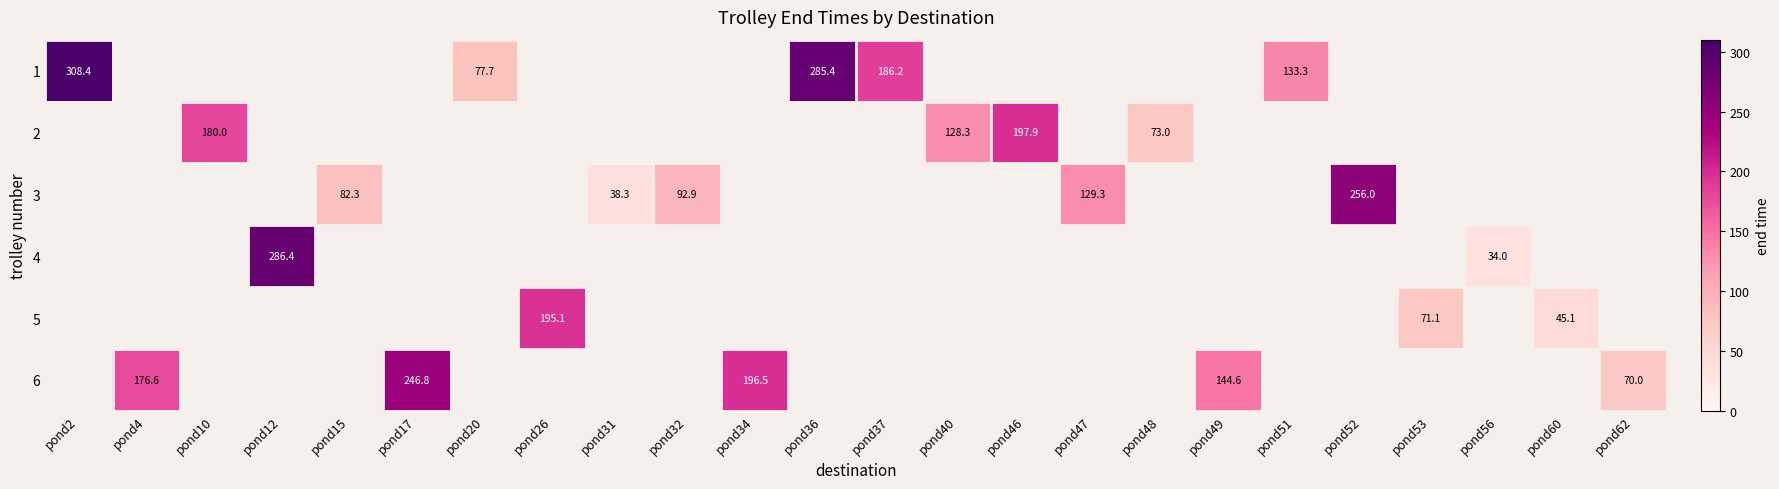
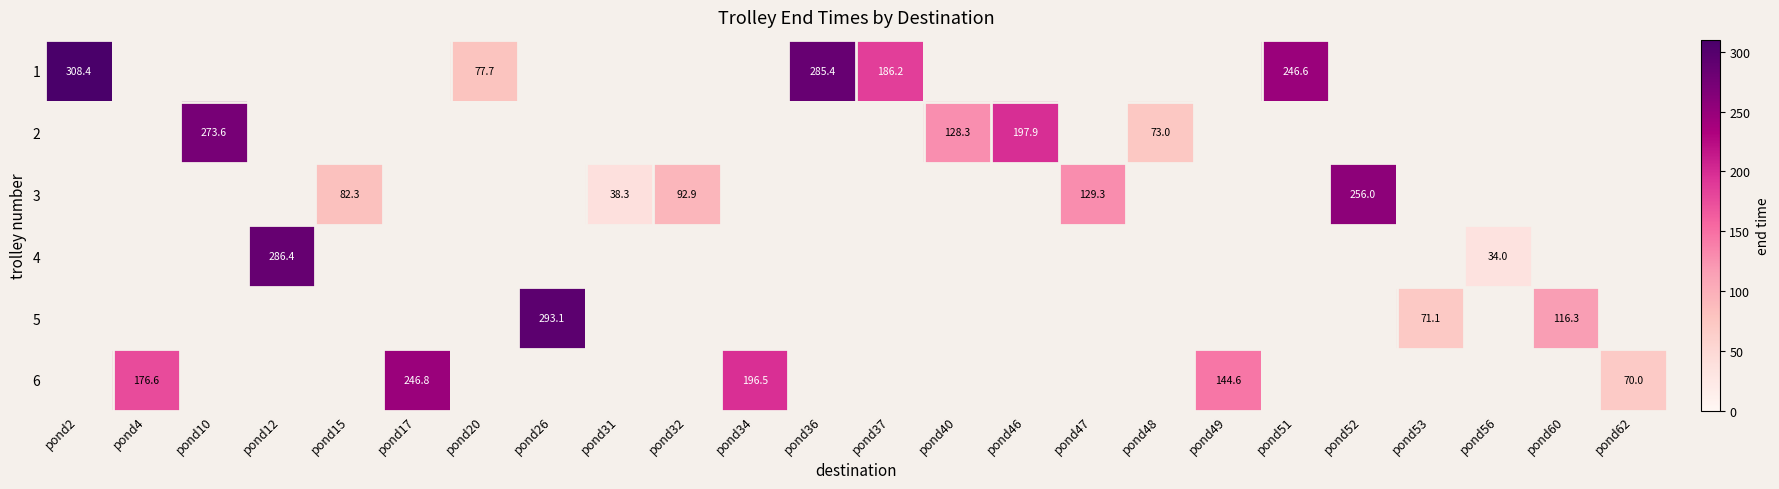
  {
    "1": {
      "pond2": 308.4,
      "pond20": 77.7,
      "pond36": 285.4,
      "pond37": 186.2,
-     "pond51": 133.3
+     "pond51": 246.6
    },
    "2": {
-     "pond10": 180.0,
+     "pond10": 273.6,
      "pond40": 128.3,
      "pond46": 197.9,
      "pond48": 73.0
    },
    "3": {
      "pond15": 82.3,
      "pond31": 38.3,
      "pond32": 92.9,
      "pond47": 129.3,
      "pond52": 256.0
    },
    "4": {
      "pond12": 286.4,
      "pond56": 34.0
    },
    "5": {
-     "pond26": 195.1,
+     "pond26": 293.1,
      "pond53": 71.1,
-     "pond60": 45.1
+     "pond60": 116.3
    },
    "6": {
      "pond4": 176.6,
      "pond17": 246.8,
      "pond34": 196.5,
      "pond49": 144.6,
      "pond62": 70.0
    }
  }
